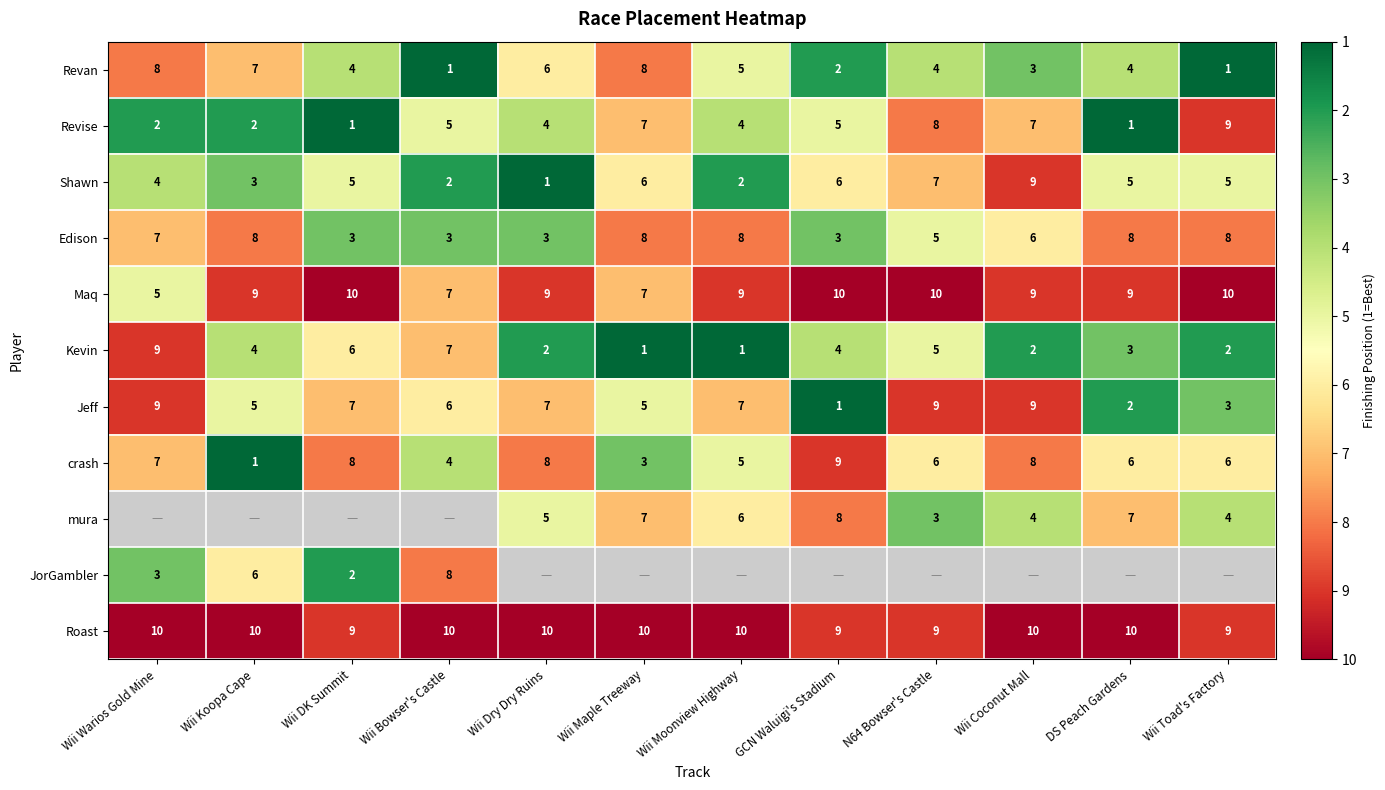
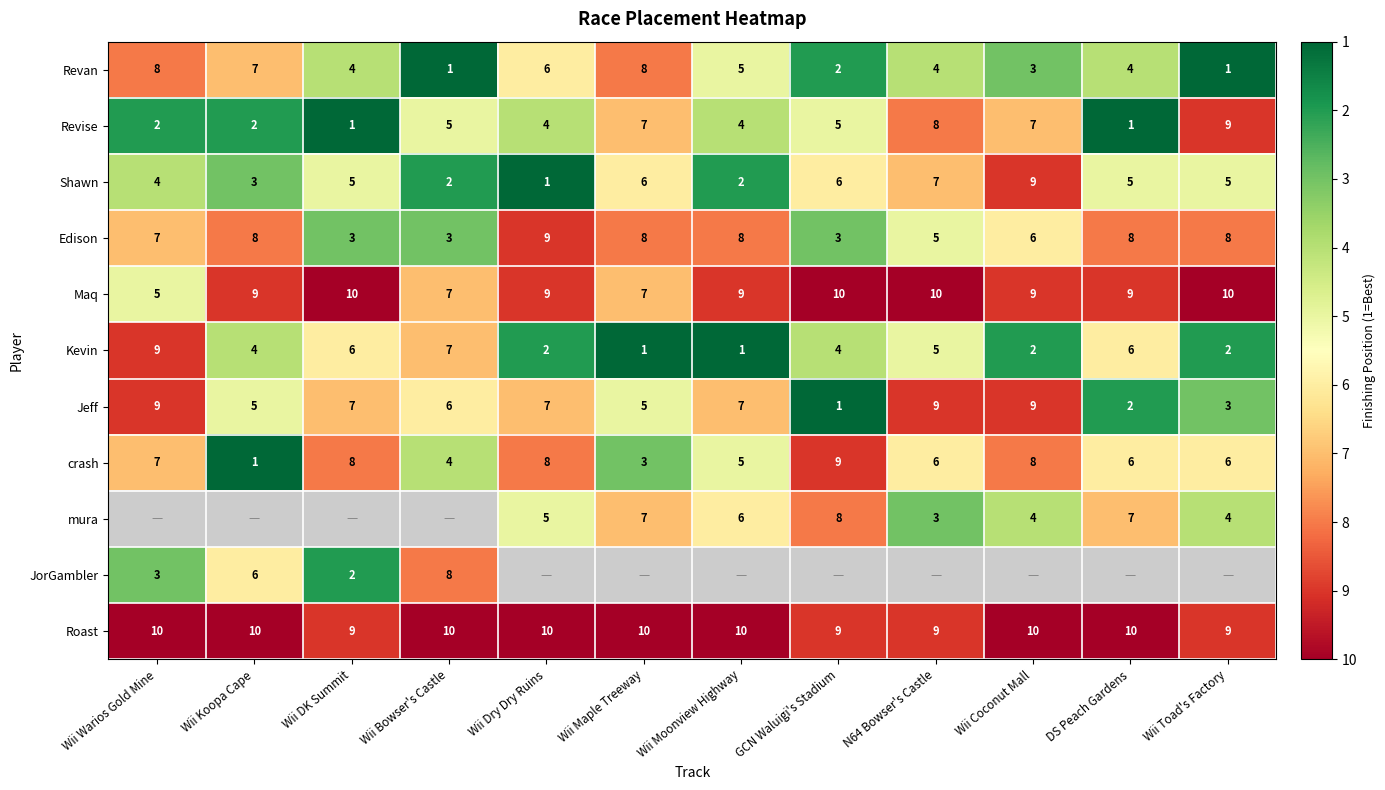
  {
    "Revan": {
      "Wii Warios Gold Mine": 8,
      "Wii Koopa Cape": 7,
      "Wii DK Summit": 4,
      "Wii Bowser's Castle": 1,
      "Wii Dry Dry Ruins": 6,
      "Wii Maple Treeway": 8,
      "Wii Moonview Highway": 5,
      "GCN Waluigi's Stadium": 2,
      "N64 Bowser's Castle": 4,
      "Wii Coconut Mall": 3,
      "DS Peach Gardens": 4,
      "Wii Toad's Factory": 1
    },
    "Revise": {
      "Wii Warios Gold Mine": 2,
      "Wii Koopa Cape": 2,
      "Wii DK Summit": 1,
      "Wii Bowser's Castle": 5,
      "Wii Dry Dry Ruins": 4,
      "Wii Maple Treeway": 7,
      "Wii Moonview Highway": 4,
      "GCN Waluigi's Stadium": 5,
      "N64 Bowser's Castle": 8,
      "Wii Coconut Mall": 7,
      "DS Peach Gardens": 1,
      "Wii Toad's Factory": 9
    },
    "Shawn": {
      "Wii Warios Gold Mine": 4,
      "Wii Koopa Cape": 3,
      "Wii DK Summit": 5,
      "Wii Bowser's Castle": 2,
      "Wii Dry Dry Ruins": 1,
      "Wii Maple Treeway": 6,
      "Wii Moonview Highway": 2,
      "GCN Waluigi's Stadium": 6,
      "N64 Bowser's Castle": 7,
      "Wii Coconut Mall": 9,
      "DS Peach Gardens": 5,
      "Wii Toad's Factory": 5
    },
    "Edison": {
      "Wii Warios Gold Mine": 7,
      "Wii Koopa Cape": 8,
      "Wii DK Summit": 3,
      "Wii Bowser's Castle": 3,
-     "Wii Dry Dry Ruins": 3,
+     "Wii Dry Dry Ruins": 9,
      "Wii Maple Treeway": 8,
      "Wii Moonview Highway": 8,
      "GCN Waluigi's Stadium": 3,
      "N64 Bowser's Castle": 5,
      "Wii Coconut Mall": 6,
      "DS Peach Gardens": 8,
      "Wii Toad's Factory": 8
    },
    "Maq": {
      "Wii Warios Gold Mine": 5,
      "Wii Koopa Cape": 9,
      "Wii DK Summit": 10,
      "Wii Bowser's Castle": 7,
      "Wii Dry Dry Ruins": 9,
      "Wii Maple Treeway": 7,
      "Wii Moonview Highway": 9,
      "GCN Waluigi's Stadium": 10,
      "N64 Bowser's Castle": 10,
      "Wii Coconut Mall": 9,
      "DS Peach Gardens": 9,
      "Wii Toad's Factory": 10
    },
    "Kevin": {
      "Wii Warios Gold Mine": 9,
      "Wii Koopa Cape": 4,
      "Wii DK Summit": 6,
      "Wii Bowser's Castle": 7,
      "Wii Dry Dry Ruins": 2,
      "Wii Maple Treeway": 1,
      "Wii Moonview Highway": 1,
      "GCN Waluigi's Stadium": 4,
      "N64 Bowser's Castle": 5,
      "Wii Coconut Mall": 2,
-     "DS Peach Gardens": 3,
+     "DS Peach Gardens": 6,
      "Wii Toad's Factory": 2
    },
    "Jeff": {
      "Wii Warios Gold Mine": 9,
      "Wii Koopa Cape": 5,
      "Wii DK Summit": 7,
      "Wii Bowser's Castle": 6,
      "Wii Dry Dry Ruins": 7,
      "Wii Maple Treeway": 5,
      "Wii Moonview Highway": 7,
      "GCN Waluigi's Stadium": 1,
      "N64 Bowser's Castle": 9,
      "Wii Coconut Mall": 9,
      "DS Peach Gardens": 2,
      "Wii Toad's Factory": 3
    },
    "crash": {
      "Wii Warios Gold Mine": 7,
      "Wii Koopa Cape": 1,
      "Wii DK Summit": 8,
      "Wii Bowser's Castle": 4,
      "Wii Dry Dry Ruins": 8,
      "Wii Maple Treeway": 3,
      "Wii Moonview Highway": 5,
      "GCN Waluigi's Stadium": 9,
      "N64 Bowser's Castle": 6,
      "Wii Coconut Mall": 8,
      "DS Peach Gardens": 6,
      "Wii Toad's Factory": 6
    },
    "mura": {
      "Wii Dry Dry Ruins": 5,
      "Wii Maple Treeway": 7,
      "Wii Moonview Highway": 6,
      "GCN Waluigi's Stadium": 8,
      "N64 Bowser's Castle": 3,
      "Wii Coconut Mall": 4,
      "DS Peach Gardens": 7,
      "Wii Toad's Factory": 4
    },
    "JorGambler": {
      "Wii Warios Gold Mine": 3,
      "Wii Koopa Cape": 6,
      "Wii DK Summit": 2,
      "Wii Bowser's Castle": 8
    },
    "Roast": {
      "Wii Warios Gold Mine": 10,
      "Wii Koopa Cape": 10,
      "Wii DK Summit": 9,
      "Wii Bowser's Castle": 10,
      "Wii Dry Dry Ruins": 10,
      "Wii Maple Treeway": 10,
      "Wii Moonview Highway": 10,
      "GCN Waluigi's Stadium": 9,
      "N64 Bowser's Castle": 9,
      "Wii Coconut Mall": 10,
      "DS Peach Gardens": 10,
      "Wii Toad's Factory": 9
    }
  }
